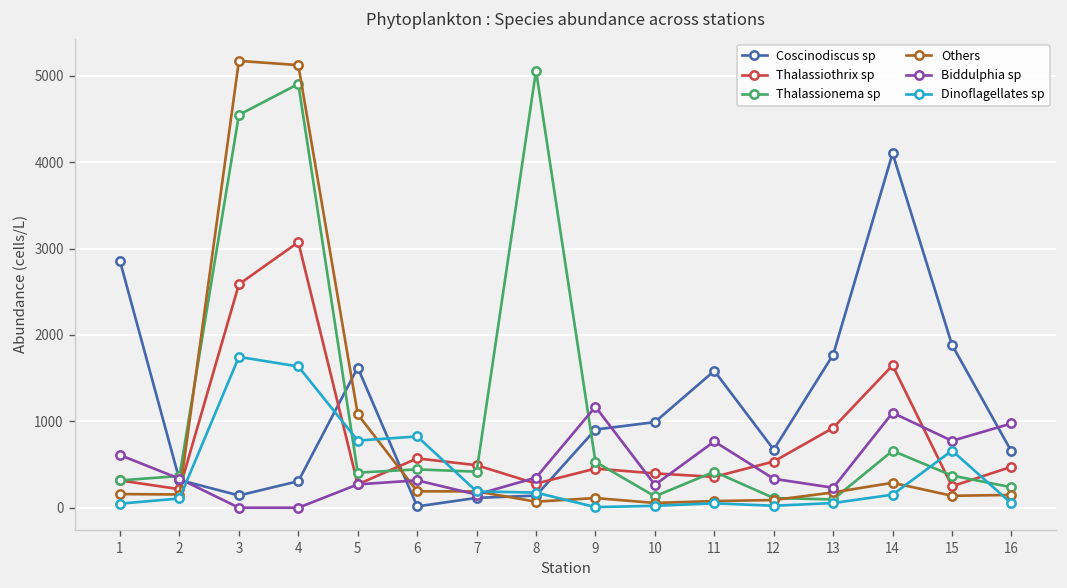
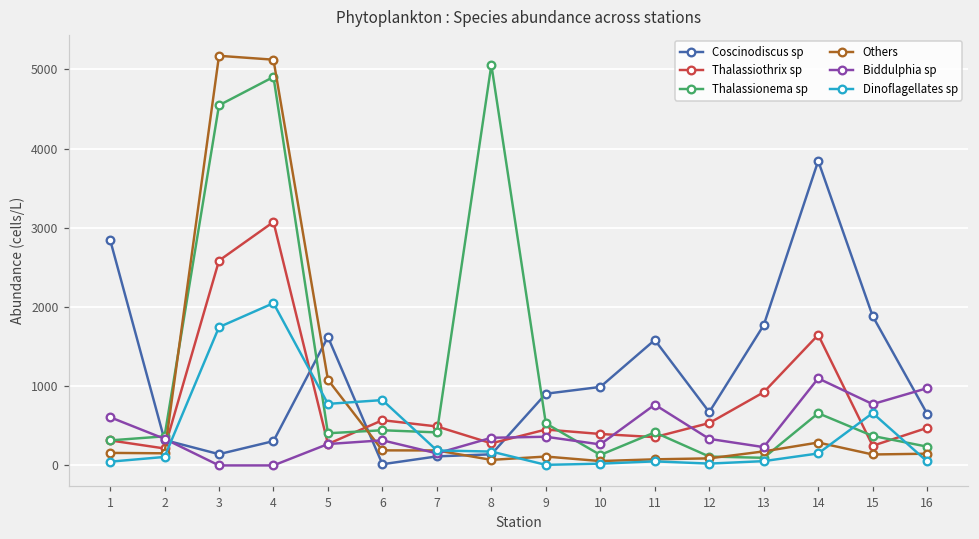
  {
    "Coscinodiscus sp": {
      "1": 2900,
      "3": 100,
      "4": 300,
      "5": 1600,
      "6": 0,
      "7": 100,
      "9": 900,
      "10": 1000,
      "11": 1600,
      "12": 700,
      "13": 1800,
-     "14": 4100,
+     "14": 3800,
      "15": 1900,
      "16": 700
    },
    "Thalassionema sp": {
      "3": 4500,
      "4": 4900,
      "5": 400,
      "6": 400,
      "7": 400,
      "8": 5100,
      "9": 500,
      "10": 100,
      "11": 400,
      "13": 100,
      "14": 700,
      "15": 400,
      "16": 200
    },
    "Biddulphia sp": {
      "1": 600,
      "3": 0,
      "4": 0,
      "6": 300,
      "7": 200,
      "8": 300,
-     "9": 1200,
+     "9": 400,
      "10": 300,
      "11": 800,
      "12": 300,
      "13": 200,
      "14": 1100,
      "15": 800,
      "16": 1000
    },
    "Dinoflagellates sp": {
      "1": 0,
      "2": 100,
      "3": 1700,
-     "4": 1600,
+     "4": 2000,
      "5": 800,
      "6": 800,
      "9": 0,
      "12": 0,
      "13": 100,
      "14": 200,
      "15": 700,
      "16": 100
    }
  }
